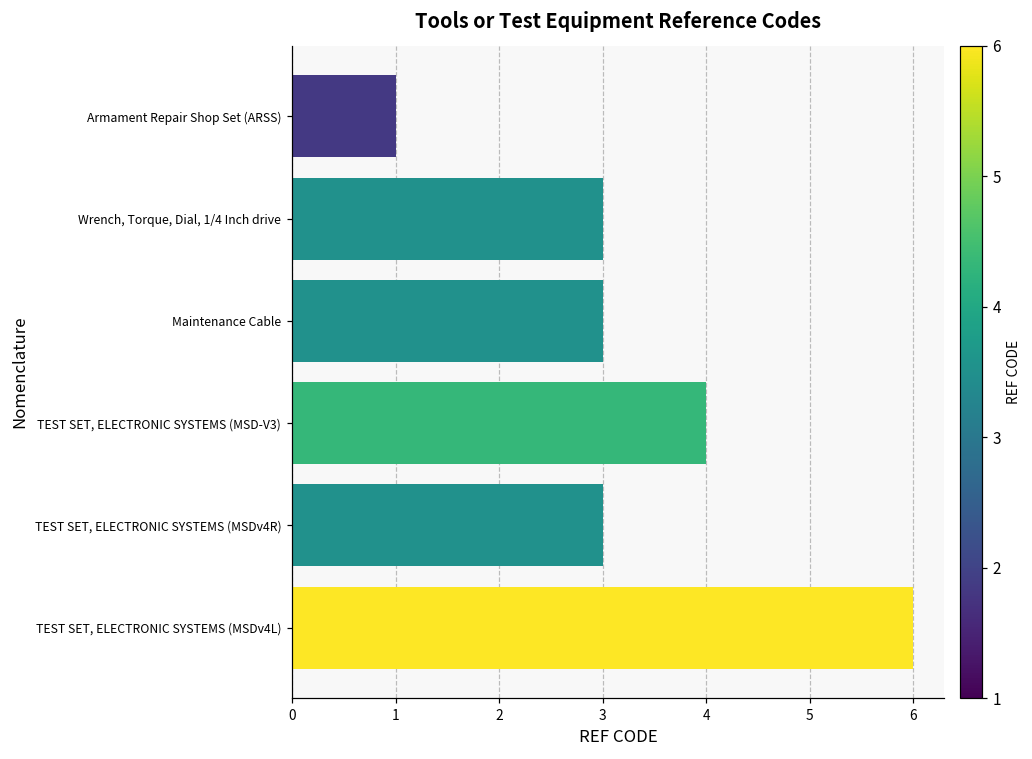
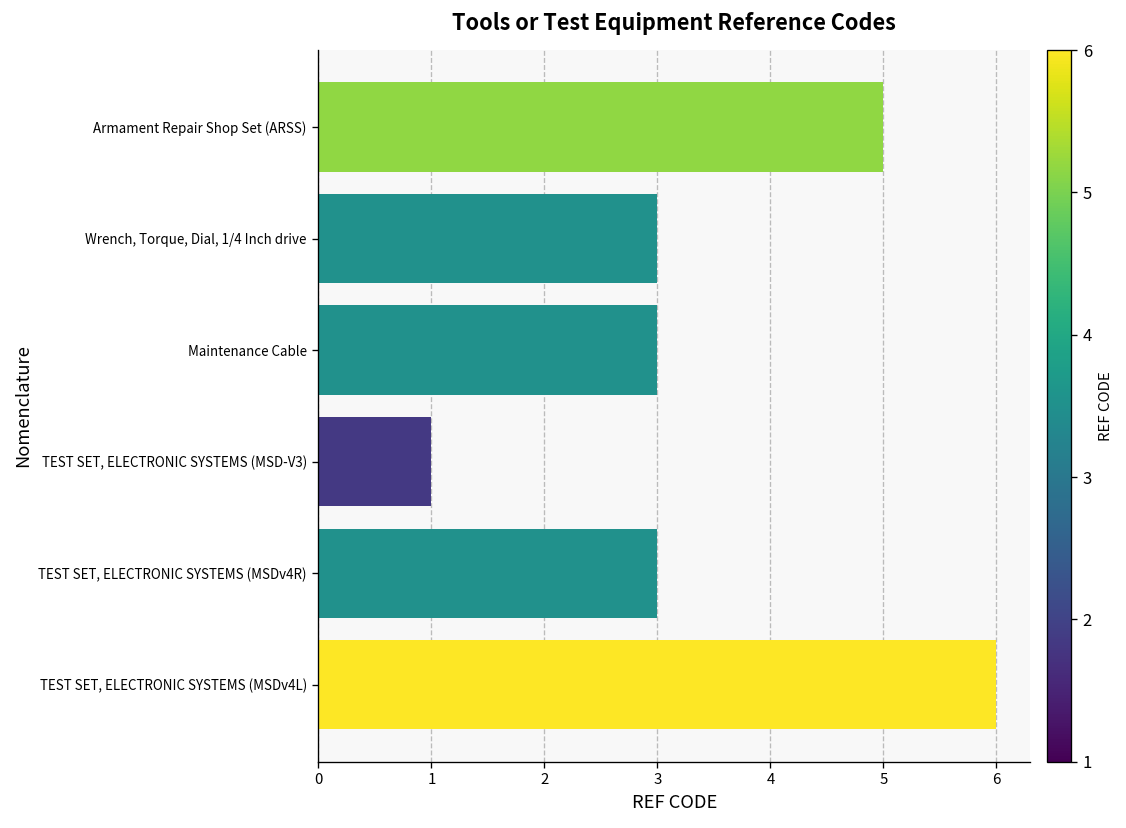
  {
-   "Armament Repair Shop Set (ARSS)": 1,
+   "Armament Repair Shop Set (ARSS)": 5,
    "Wrench, Torque, Dial, 1/4 Inch drive": 3,
    "Maintenance Cable": 3,
-   "TEST SET, ELECTRONIC SYSTEMS (MSD-V3)": 4,
+   "TEST SET, ELECTRONIC SYSTEMS (MSD-V3)": 1,
    "TEST SET, ELECTRONIC SYSTEMS (MSDv4R)": 3,
    "TEST SET, ELECTRONIC SYSTEMS (MSDv4L)": 6
  }
